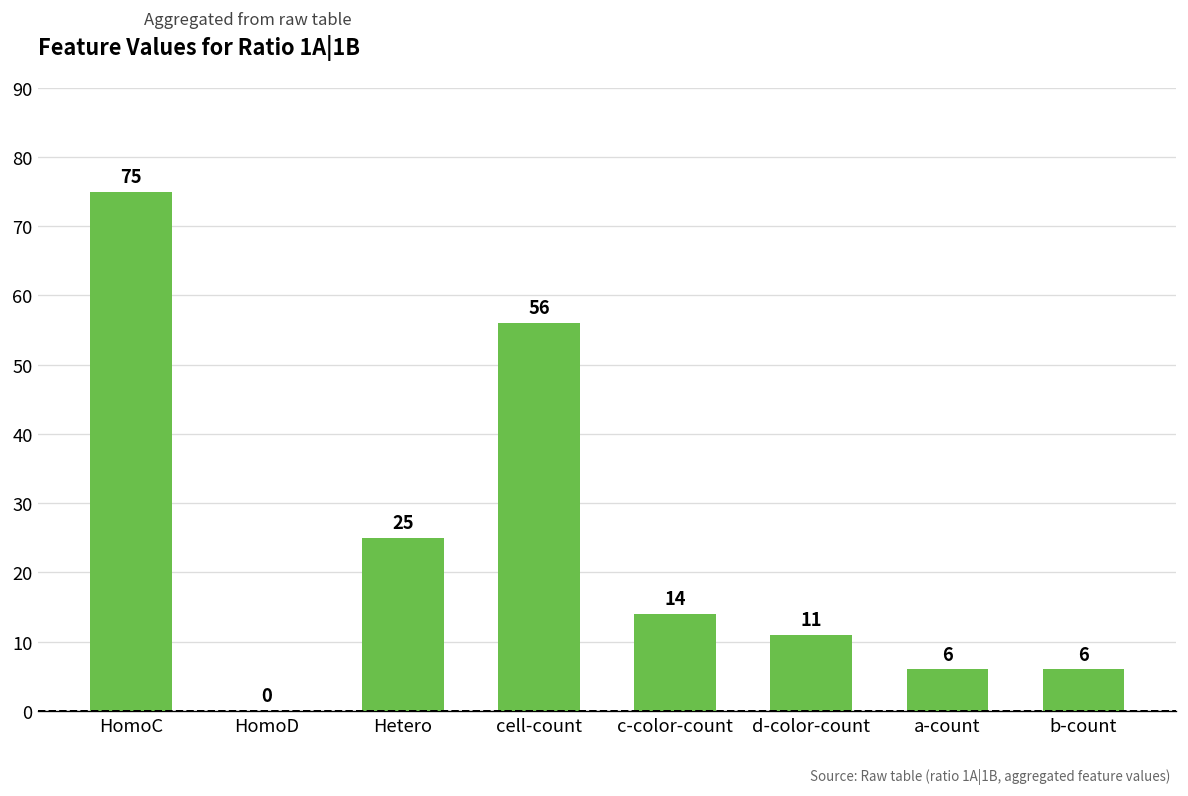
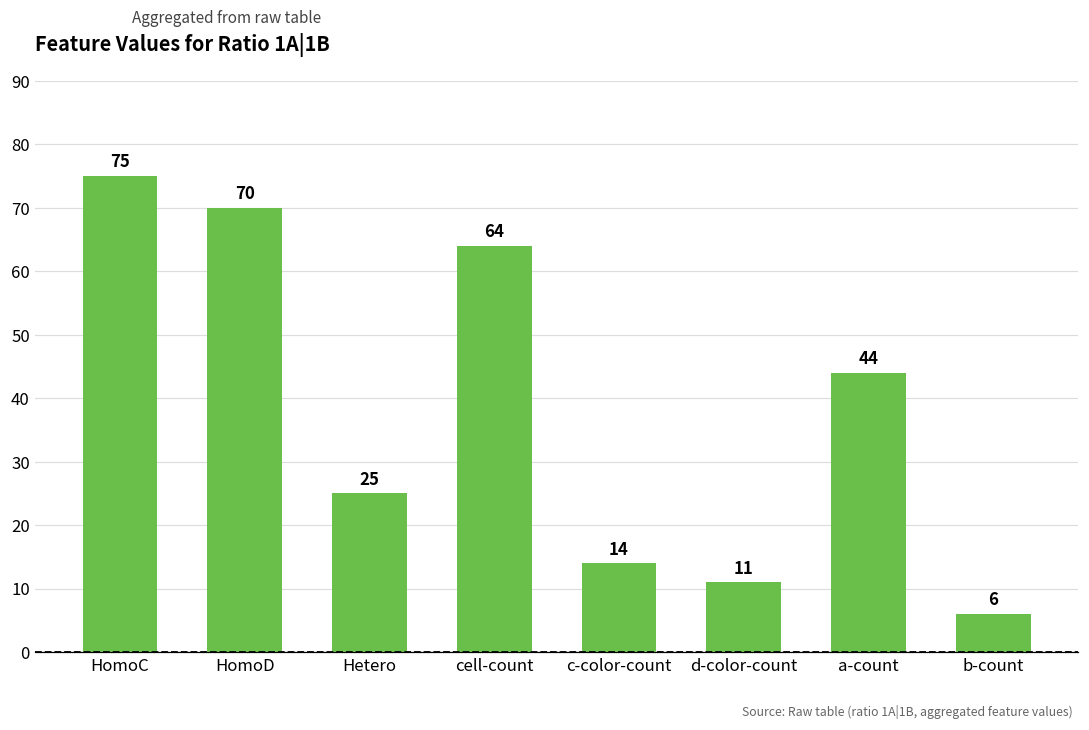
  {
    "HomoC": 75,
-   "HomoD": 0,
+   "HomoD": 70,
    "Hetero": 25,
-   "cell-count": 56,
+   "cell-count": 64,
    "c-color-count": 14,
    "d-color-count": 11,
-   "a-count": 6,
+   "a-count": 44,
    "b-count": 6
  }
